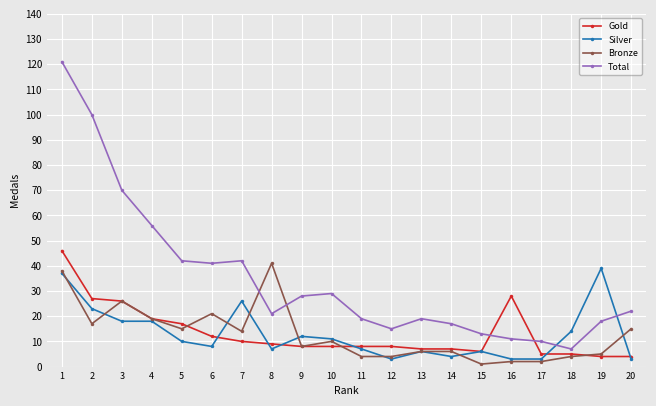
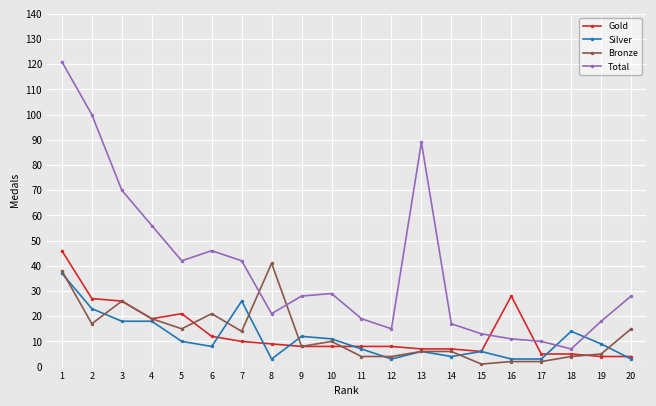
  {
    "Gold": {
      "1": 46,
      "2": 27,
-     "5": 17,
+     "5": 21,
      "6": 12,
      "7": 10,
      "8": 9,
      "10": 8,
      "11": 8,
      "12": 8,
      "16": 28,
      "17": 5
    },
    "Silver": {
      "2": 23,
      "3": 18,
      "5": 10,
      "6": 8,
      "7": 26,
-     "8": 7,
+     "8": 3,
      "9": 12,
      "11": 7,
      "14": 4,
      "16": 3,
      "17": 3,
      "18": 14,
-     "19": 39
+     "19": 9
    },
    "Bronze": {
      "2": 17,
      "5": 15,
      "6": 21,
      "7": 14,
      "8": 41,
      "11": 4,
      "15": 1,
      "16": 2,
      "17": 2,
      "20": 15
    },
    "Total": {
      "1": 121,
      "2": 100,
      "3": 70,
      "4": 56,
      "5": 42,
-     "6": 41,
+     "6": 46,
      "7": 42,
      "8": 21,
      "9": 28,
      "10": 29,
      "11": 19,
      "12": 15,
-     "13": 19,
+     "13": 89,
      "14": 17,
      "15": 13,
      "16": 11,
      "17": 10,
      "18": 7,
      "19": 18,
-     "20": 22
+     "20": 28
    }
  }
